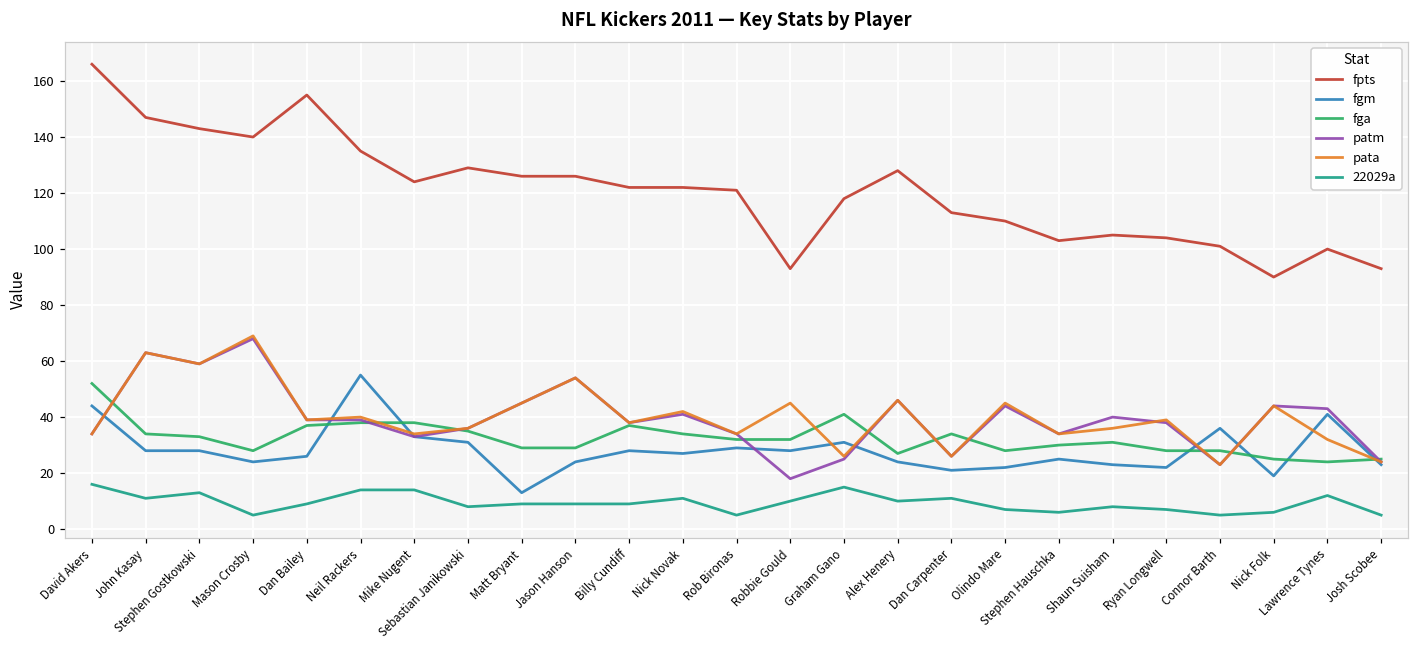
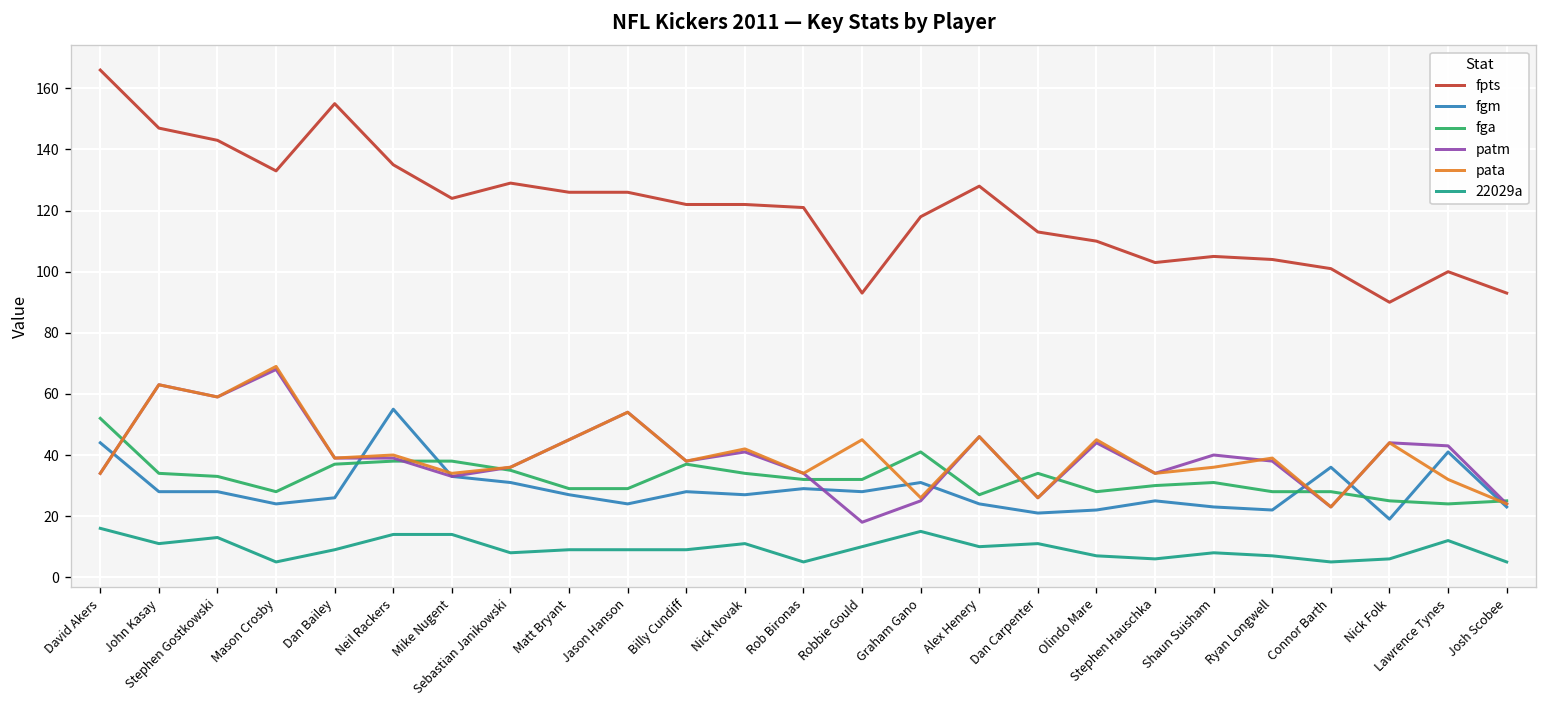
  {
    "fpts": {
      "David Akers": 166,
      "John Kasay": 147,
      "Stephen Gostkowski": 143,
-     "Mason Crosby": 140,
+     "Mason Crosby": 133,
      "Dan Bailey": 155,
      "Neil Rackers": 135,
      "Mike Nugent": 124,
      "Sebastian Janikowski": 129,
      "Matt Bryant": 126,
      "Jason Hanson": 126,
      "Billy Cundiff": 122,
      "Nick Novak": 122,
      "Rob Bironas": 121,
      "Robbie Gould": 93,
      "Graham Gano": 118,
      "Alex Henery": 128,
      "Dan Carpenter": 113,
      "Olindo Mare": 110,
      "Stephen Hauschka": 103,
      "Shaun Suisham": 105,
      "Ryan Longwell": 104,
      "Connor Barth": 101,
      "Nick Folk": 90,
      "Lawrence Tynes": 100,
      "Josh Scobee": 93
    },
    "fgm": {
      "David Akers": 44,
      "John Kasay": 28,
      "Stephen Gostkowski": 28,
      "Mason Crosby": 24,
      "Dan Bailey": 26,
      "Neil Rackers": 55,
      "Sebastian Janikowski": 31,
-     "Matt Bryant": 13,
+     "Matt Bryant": 27,
      "Jason Hanson": 24,
      "Billy Cundiff": 28,
      "Nick Novak": 27,
      "Rob Bironas": 29,
      "Robbie Gould": 28,
      "Graham Gano": 31,
      "Alex Henery": 24,
      "Dan Carpenter": 21,
      "Olindo Mare": 22,
      "Stephen Hauschka": 25,
      "Shaun Suisham": 23,
      "Ryan Longwell": 22,
      "Connor Barth": 36,
      "Nick Folk": 19,
      "Lawrence Tynes": 41,
      "Josh Scobee": 23
    },
    "patm": {
      "Mason Crosby": 68,
      "Robbie Gould": 18,
      "Graham Gano": 25,
      "Olindo Mare": 44,
      "Shaun Suisham": 40,
      "Ryan Longwell": 38,
      "Lawrence Tynes": 43
    },
    "pata": {
      "Mason Crosby": 69,
      "Robbie Gould": 45,
      "Graham Gano": 26,
      "Olindo Mare": 45,
      "Shaun Suisham": 36,
      "Ryan Longwell": 39,
      "Lawrence Tynes": 32
    }
  }
